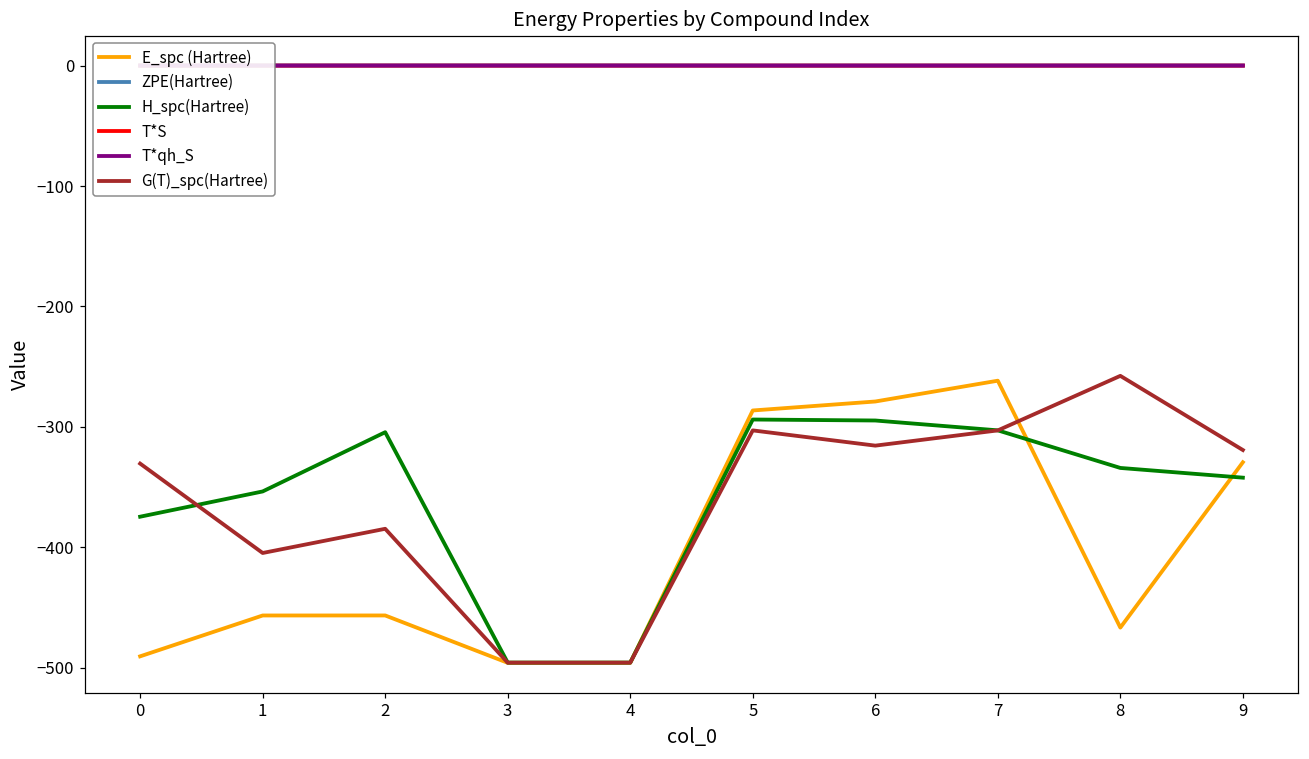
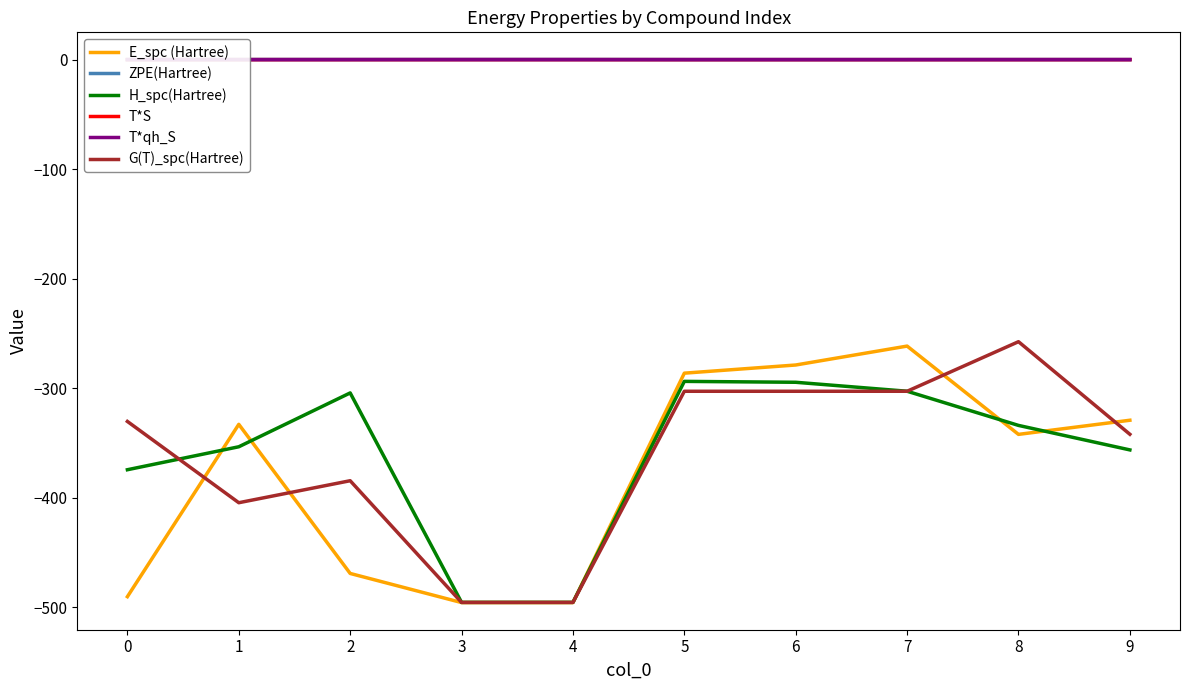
  {
    "E_spc (Hartree)": {
      "0": -491,
-     "1": -457,
-     "2": -457,
+     "1": -333,
+     "2": -469,
      "5": -286,
      "6": -279,
      "7": -262,
-     "8": -467,
+     "8": -342,
      "9": -329
    },
    "T*qh_S": {
      "2": 0,
      "3": 0,
      "4": 0,
      "5": 0,
      "6": 0,
      "7": 0,
      "8": 0,
      "9": 0
    },
    "H_spc(Hartree)": {
      "0": -375,
      "1": -354,
      "2": -304,
      "5": -294,
      "6": -295,
      "8": -334,
-     "9": -342
+     "9": -356
    },
    "G(T)_spc(Hartree)": {
      "0": -330,
      "1": -405,
      "2": -385,
      "5": -303,
-     "6": -316,
+     "6": -303,
      "8": -258,
-     "9": -319
+     "9": -342
    }
  }
